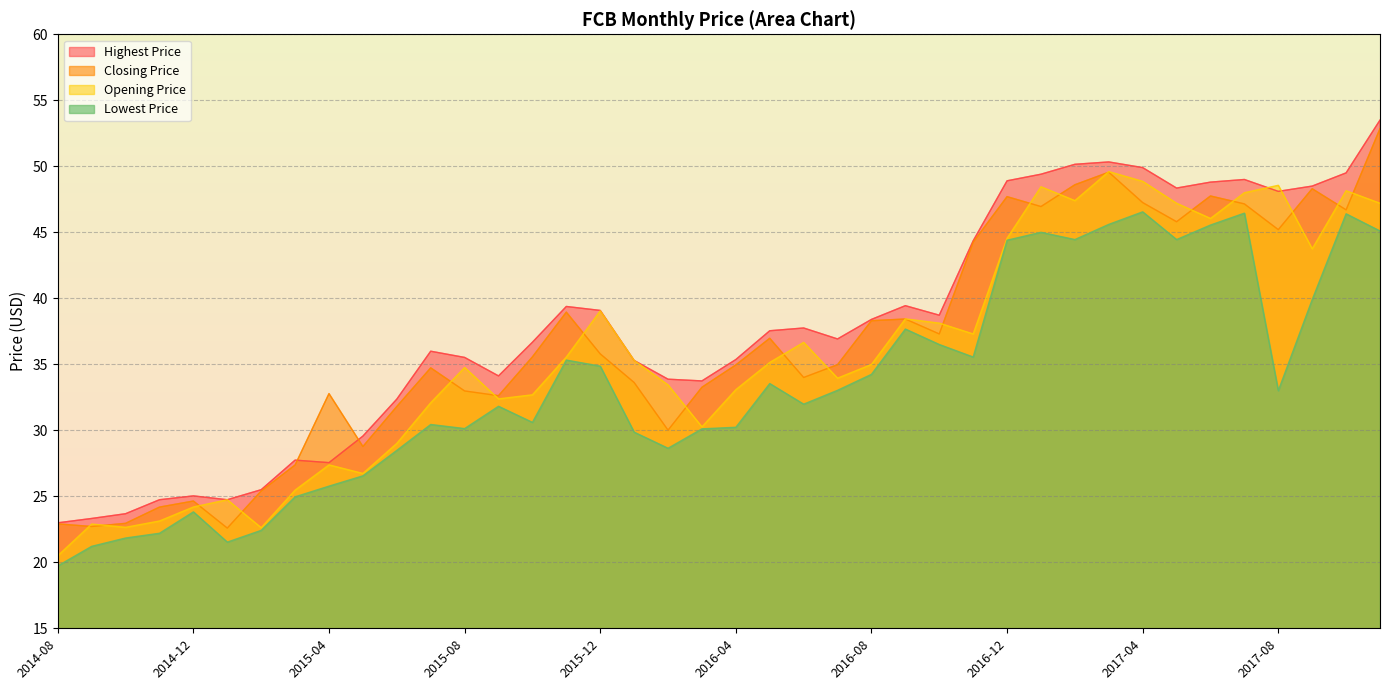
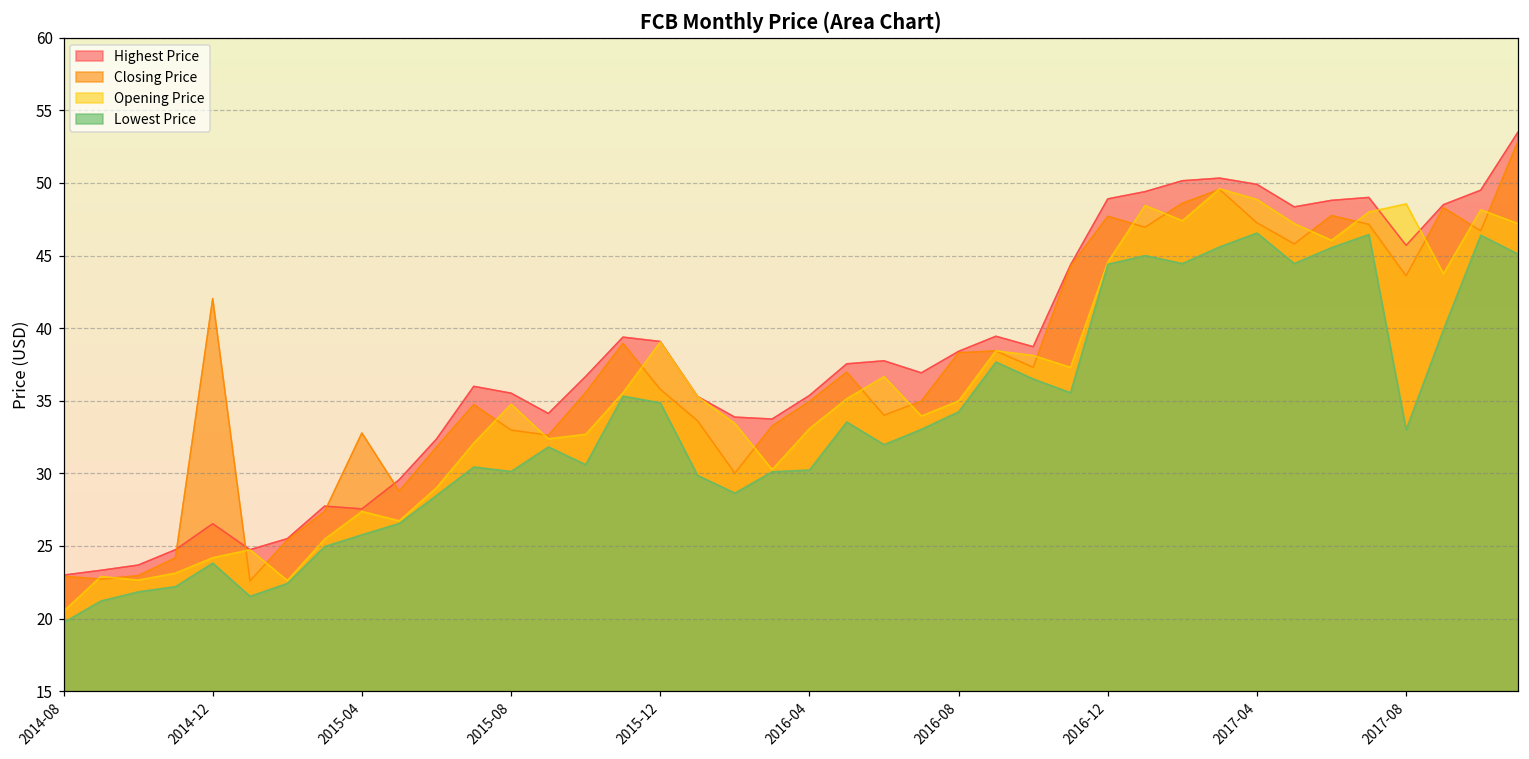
  {
    "Highest Price": {
-     "2014-12": 25.0,
+     "2014-12": 26.5,
      "2015-08": 35.5,
      "2016-04": 35.4,
      "2016-12": 48.9,
      "2017-04": 49.9,
-     "2017-08": 48.1
+     "2017-08": 45.7
    },
    "Closing Price": {
-     "2014-12": 24.6,
+     "2014-12": 42.0,
      "2015-04": 32.8,
      "2015-08": 33.0,
      "2015-12": 35.8,
      "2016-04": 35.0,
      "2016-12": 47.7,
      "2017-04": 47.3,
-     "2017-08": 45.2
+     "2017-08": 43.6
    },
    "Opening Price": {
      "2014-08": 20.5,
      "2014-12": 24.2,
      "2015-08": 34.8,
      "2016-04": 33.1,
      "2016-08": 35.0,
      "2017-04": 48.9,
      "2017-08": 48.6
    },
    "Lowest Price": {
      "2014-08": 19.7,
      "2014-12": 23.8,
      "2015-04": 25.8,
      "2015-08": 30.1,
      "2015-12": 34.9,
      "2016-04": 30.2,
      "2016-08": 34.2,
      "2017-04": 46.6,
      "2017-08": 33.0
    }
  }
